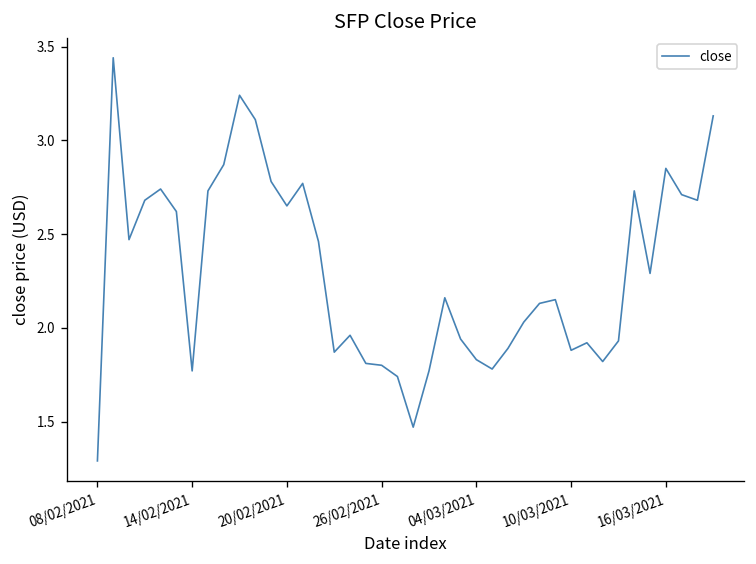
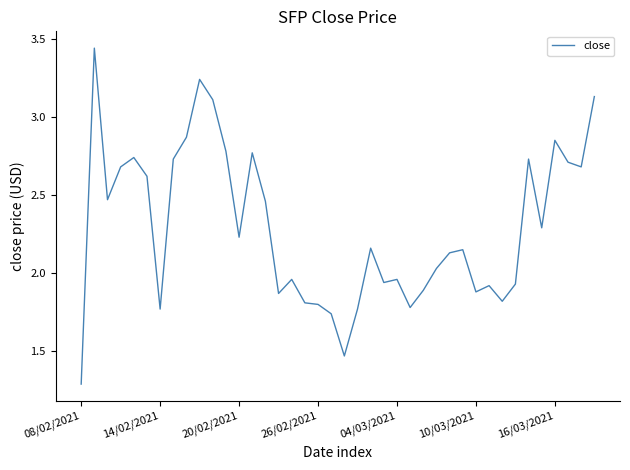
  {
    "08/02/2021": 1.29,
    "14/02/2021": 1.77,
-   "20/02/2021": 2.65,
+   "20/02/2021": 2.23,
    "26/02/2021": 1.80,
-   "04/03/2021": 1.83,
+   "04/03/2021": 1.96,
    "10/03/2021": 1.88,
    "16/03/2021": 2.85
  }
